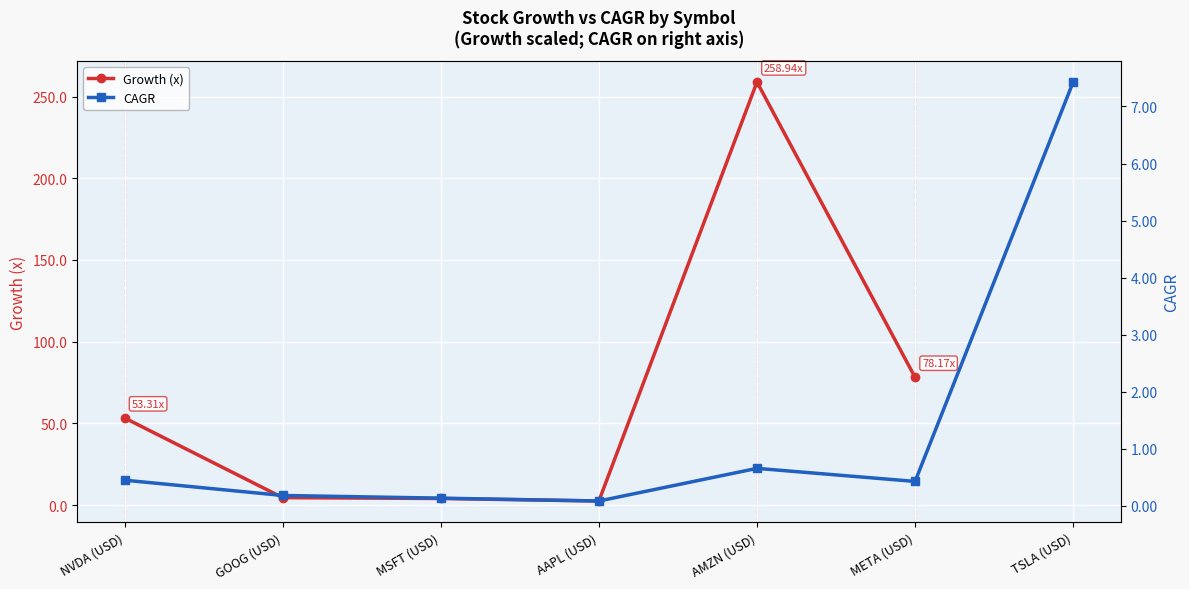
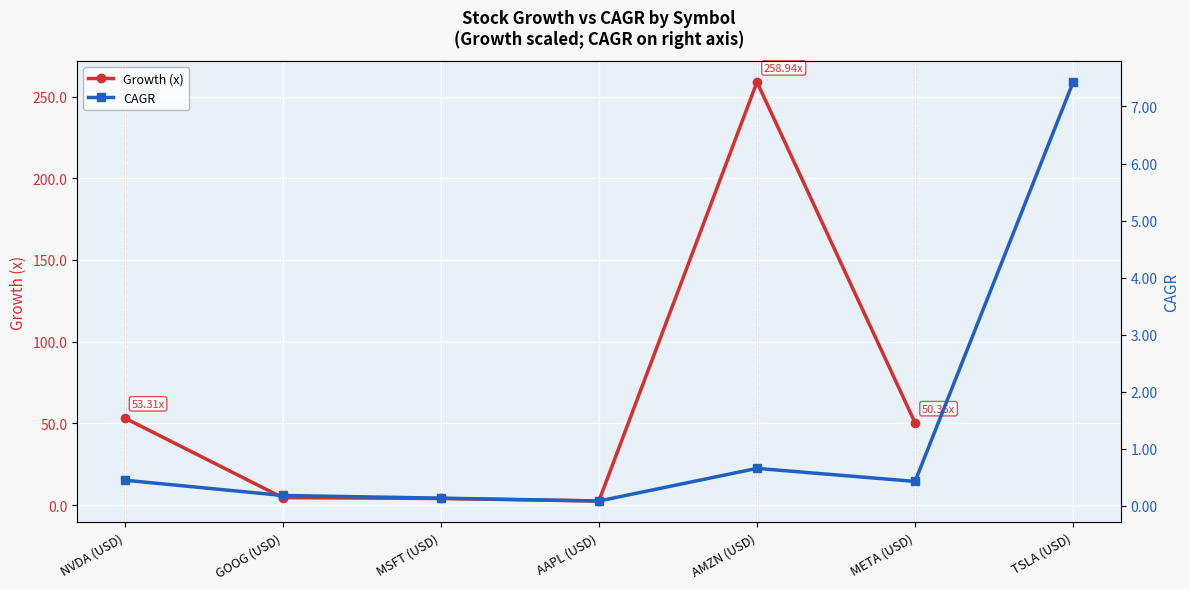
  {
    "Growth (x)": {
-     "META (USD)": "78.17x"
+     "META (USD)": "50.35x"
    }
  }
